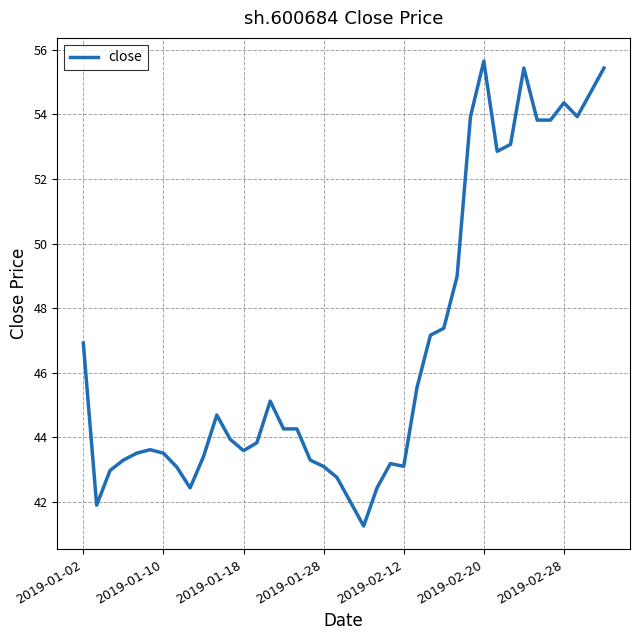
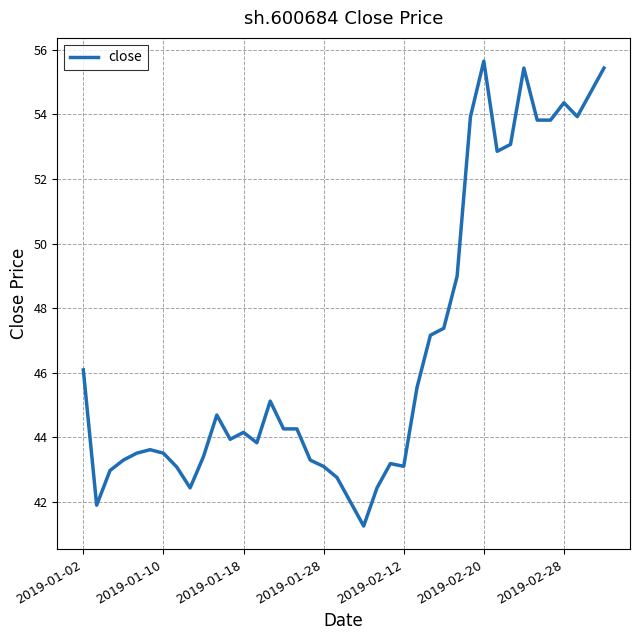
  {
-   "2019-01-02": 46.9,
+   "2019-01-02": 46.1,
    "2019-01-10": 43.5,
-   "2019-01-18": 43.6,
+   "2019-01-18": 44.2,
    "2019-01-28": 43.1,
    "2019-02-12": 43.1,
    "2019-02-20": 55.7,
    "2019-02-28": 54.4
  }
